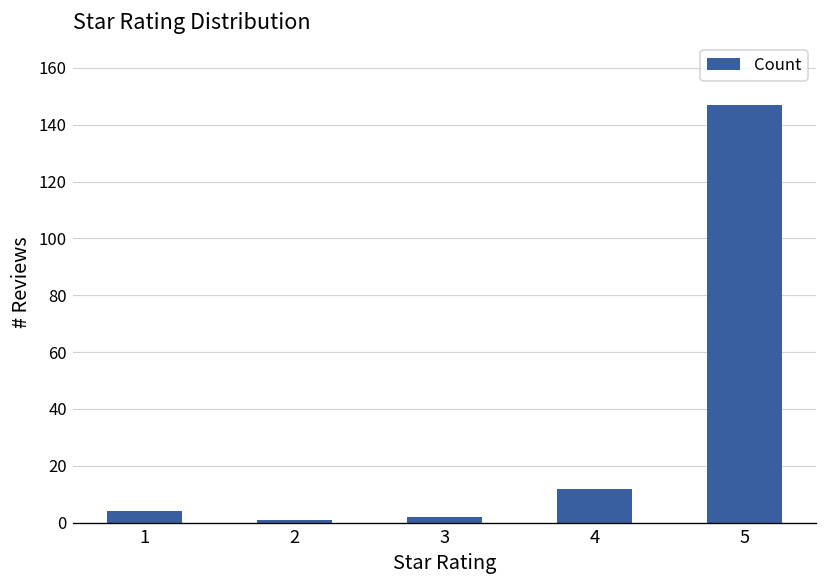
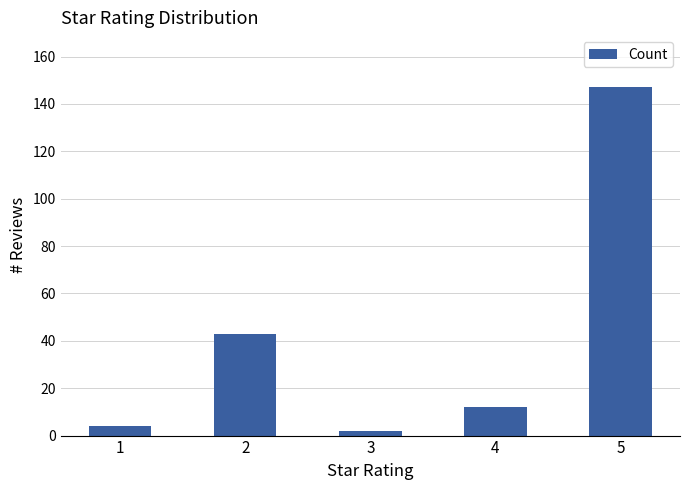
  {
    "1": 4,
-   "2": 1,
+   "2": 43,
    "3": 2,
    "4": 12,
    "5": 147
  }
